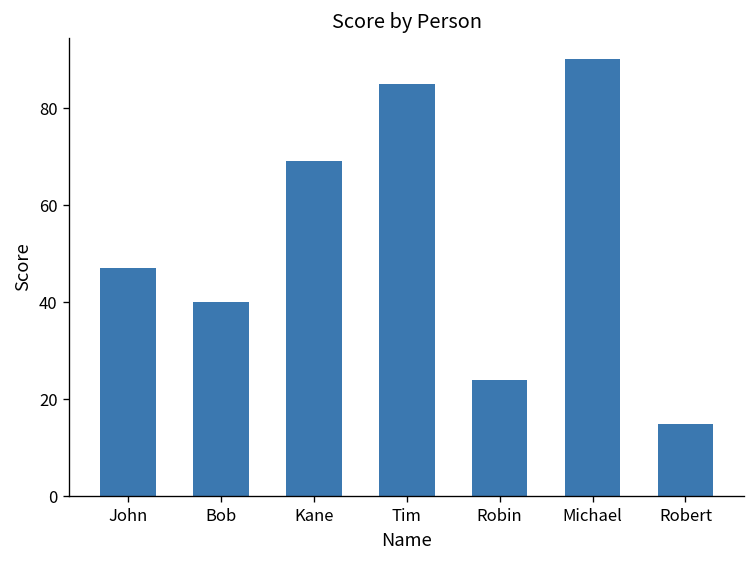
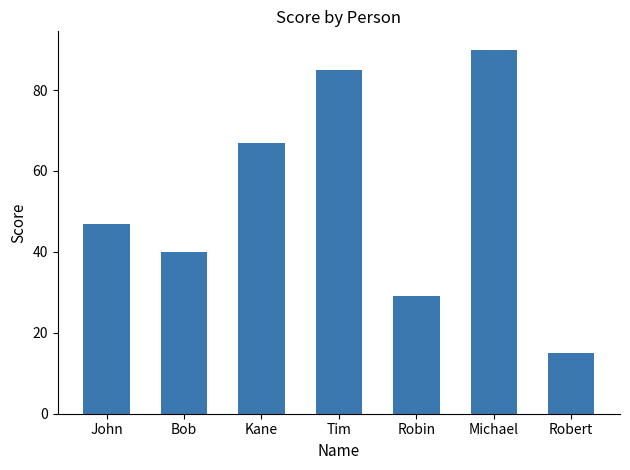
  {
    "John": 47,
    "Bob": 40,
-   "Kane": 69,
+   "Kane": 67,
    "Tim": 85,
-   "Robin": 24,
+   "Robin": 29,
    "Michael": 90,
    "Robert": 15
  }
